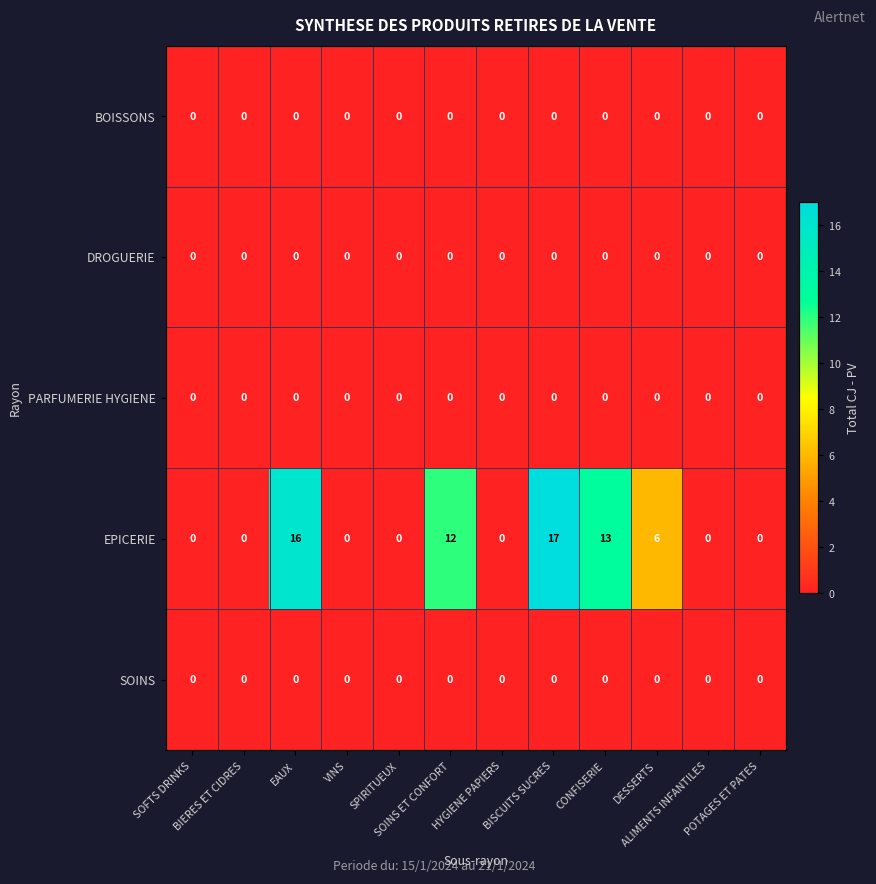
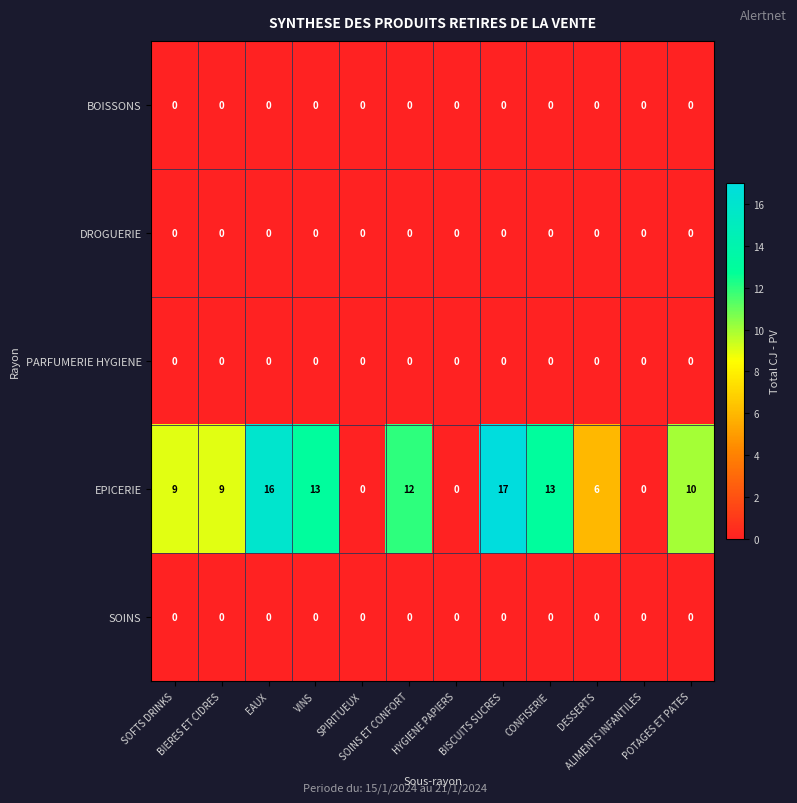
  {
    "BOISSONS": {
      "SOFTS DRINKS": 0,
      "BIERES ET CIDRES": 0,
      "EAUX": 0,
      "VINS": 0,
      "SPIRITUEUX": 0,
      "SOINS ET CONFORT": 0,
      "HYGIENE PAPIERS": 0,
      "BISCUITS SUCRES": 0,
      "CONFISERIE": 0,
      "DESSERTS": 0,
      "ALIMENTS INFANTILES": 0,
      "POTAGES ET PATES": 0
    },
    "DROGUERIE": {
      "SOFTS DRINKS": 0,
      "BIERES ET CIDRES": 0,
      "EAUX": 0,
      "VINS": 0,
      "SPIRITUEUX": 0,
      "SOINS ET CONFORT": 0,
      "HYGIENE PAPIERS": 0,
      "BISCUITS SUCRES": 0,
      "CONFISERIE": 0,
      "DESSERTS": 0,
      "ALIMENTS INFANTILES": 0,
      "POTAGES ET PATES": 0
    },
    "PARFUMERIE HYGIENE": {
      "SOFTS DRINKS": 0,
      "BIERES ET CIDRES": 0,
      "EAUX": 0,
      "VINS": 0,
      "SPIRITUEUX": 0,
      "SOINS ET CONFORT": 0,
      "HYGIENE PAPIERS": 0,
      "BISCUITS SUCRES": 0,
      "CONFISERIE": 0,
      "DESSERTS": 0,
      "ALIMENTS INFANTILES": 0,
      "POTAGES ET PATES": 0
    },
    "EPICERIE": {
-     "SOFTS DRINKS": 0,
-     "BIERES ET CIDRES": 0,
+     "SOFTS DRINKS": 9,
+     "BIERES ET CIDRES": 9,
      "EAUX": 16,
-     "VINS": 0,
+     "VINS": 13,
      "SPIRITUEUX": 0,
      "SOINS ET CONFORT": 12,
      "HYGIENE PAPIERS": 0,
      "BISCUITS SUCRES": 17,
      "CONFISERIE": 13,
      "DESSERTS": 6,
      "ALIMENTS INFANTILES": 0,
-     "POTAGES ET PATES": 0
+     "POTAGES ET PATES": 10
    },
    "SOINS": {
      "SOFTS DRINKS": 0,
      "BIERES ET CIDRES": 0,
      "EAUX": 0,
      "VINS": 0,
      "SPIRITUEUX": 0,
      "SOINS ET CONFORT": 0,
      "HYGIENE PAPIERS": 0,
      "BISCUITS SUCRES": 0,
      "CONFISERIE": 0,
      "DESSERTS": 0,
      "ALIMENTS INFANTILES": 0,
      "POTAGES ET PATES": 0
    }
  }
